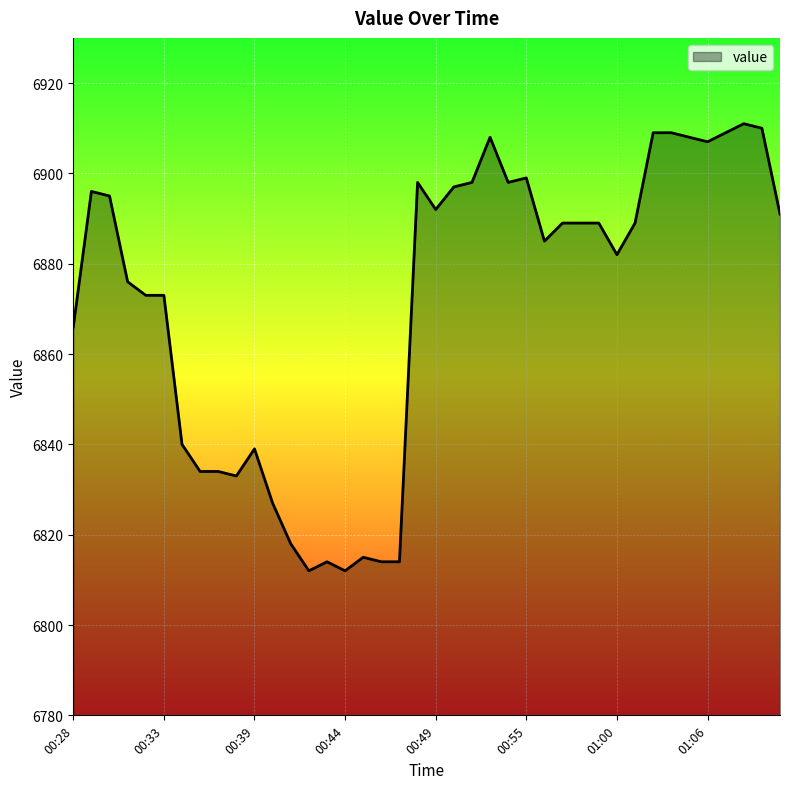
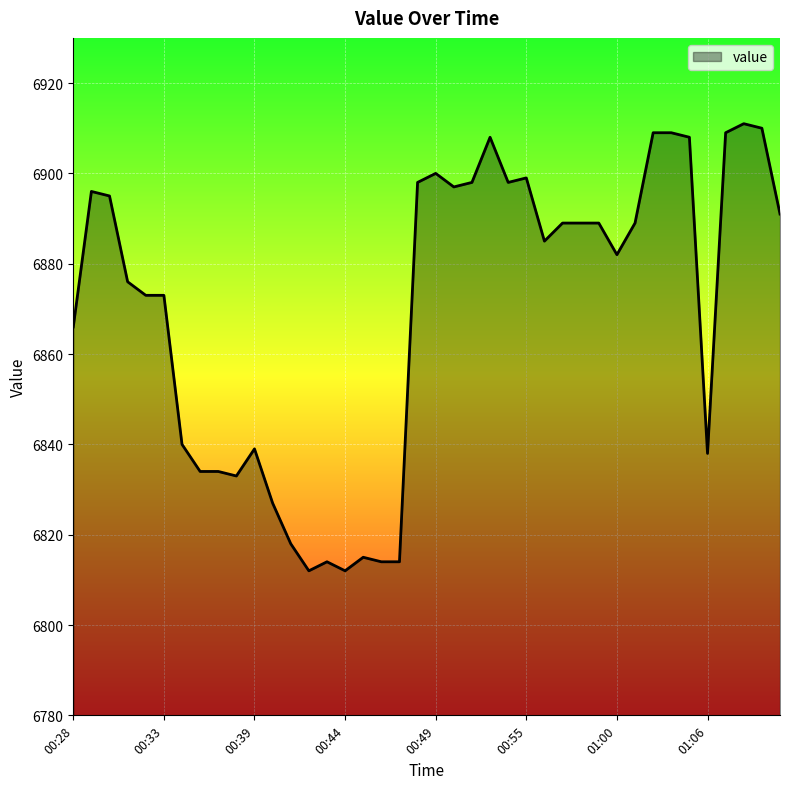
  {
    "00:28": 6866,
    "00:33": 6873,
    "00:39": 6839,
    "00:44": 6812,
-   "00:49": 6892,
+   "00:49": 6900,
    "00:55": 6899,
    "01:00": 6882,
-   "01:06": 6907
+   "01:06": 6838
  }
